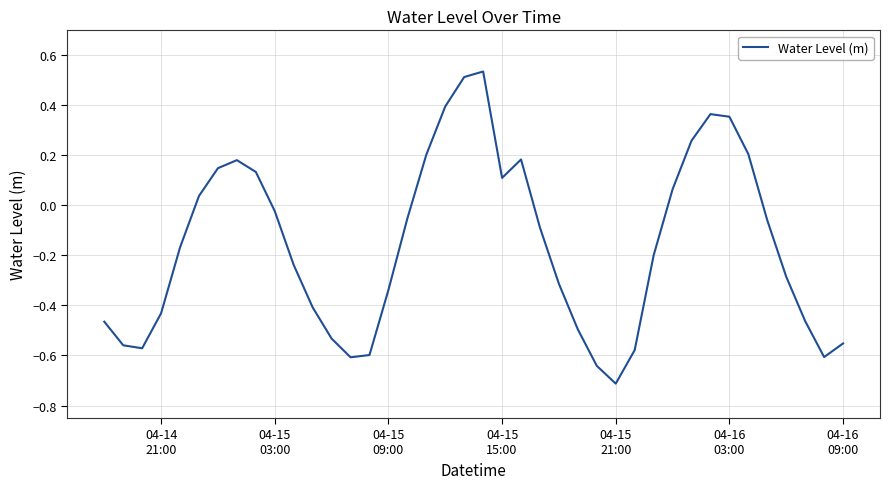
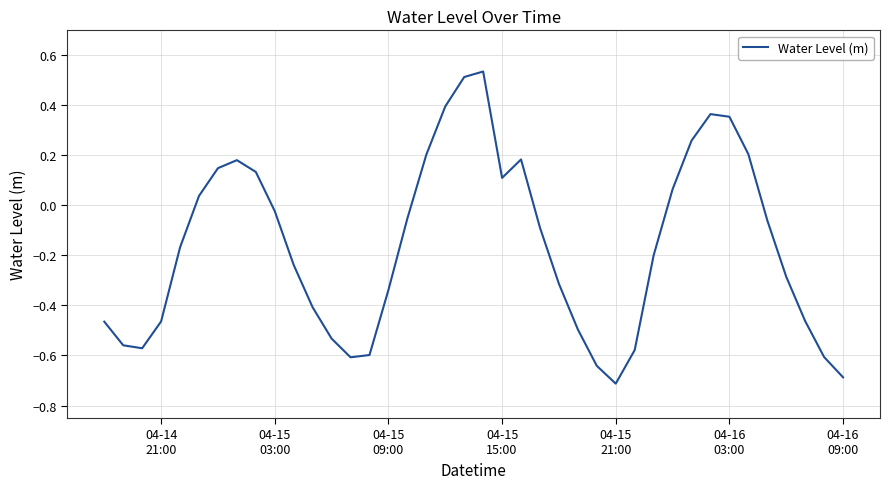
  {
-   "04-14 21:00": -0.43,
+   "04-14 21:00": -0.46,
    "04-15 03:00": -0.02,
    "04-15 09:00": -0.34,
    "04-15 15:00": 0.11,
    "04-15 21:00": -0.71,
    "04-16 03:00": 0.35,
-   "04-16 09:00": -0.55
+   "04-16 09:00": -0.69
  }
